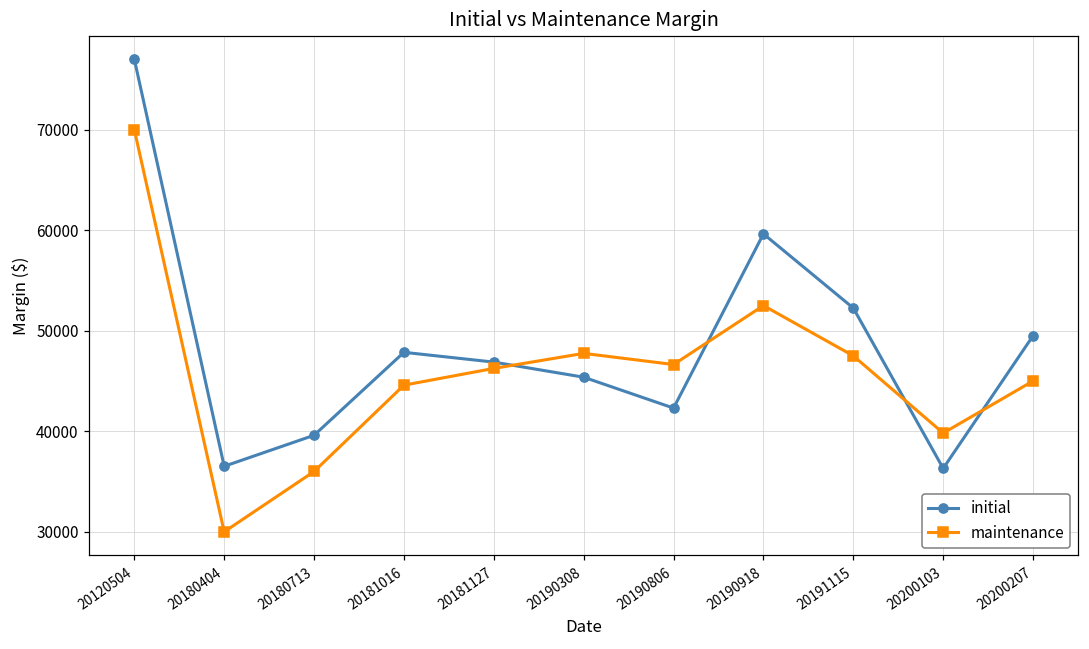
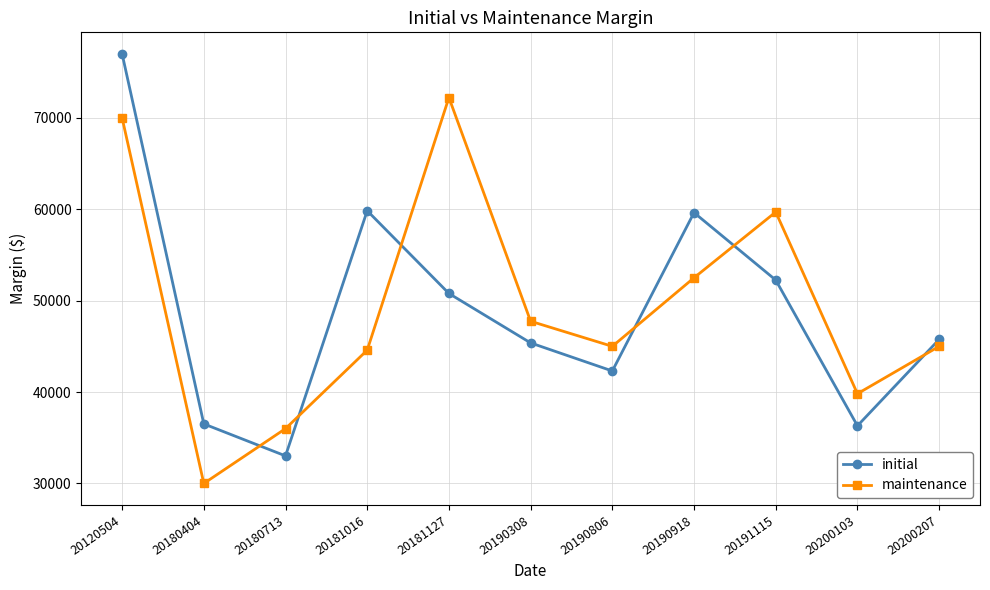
  {
    "initial": {
      "20120504": 77000,
      "20180404": 37000,
-     "20180713": 40000,
-     "20181016": 48000,
-     "20181127": 47000,
+     "20180713": 33000,
+     "20181016": 60000,
+     "20181127": 51000,
      "20190308": 45000,
      "20190806": 42000,
      "20190918": 60000,
      "20191115": 52000,
      "20200103": 36000,
-     "20200207": 50000
+     "20200207": 46000
    },
    "maintenance": {
      "20120504": 70000,
      "20180404": 30000,
      "20180713": 36000,
      "20181016": 45000,
-     "20181127": 46000,
+     "20181127": 72000,
      "20190308": 48000,
-     "20190806": 47000,
+     "20190806": 45000,
      "20190918": 53000,
-     "20191115": 48000,
+     "20191115": 60000,
      "20200103": 40000,
      "20200207": 45000
    }
  }
